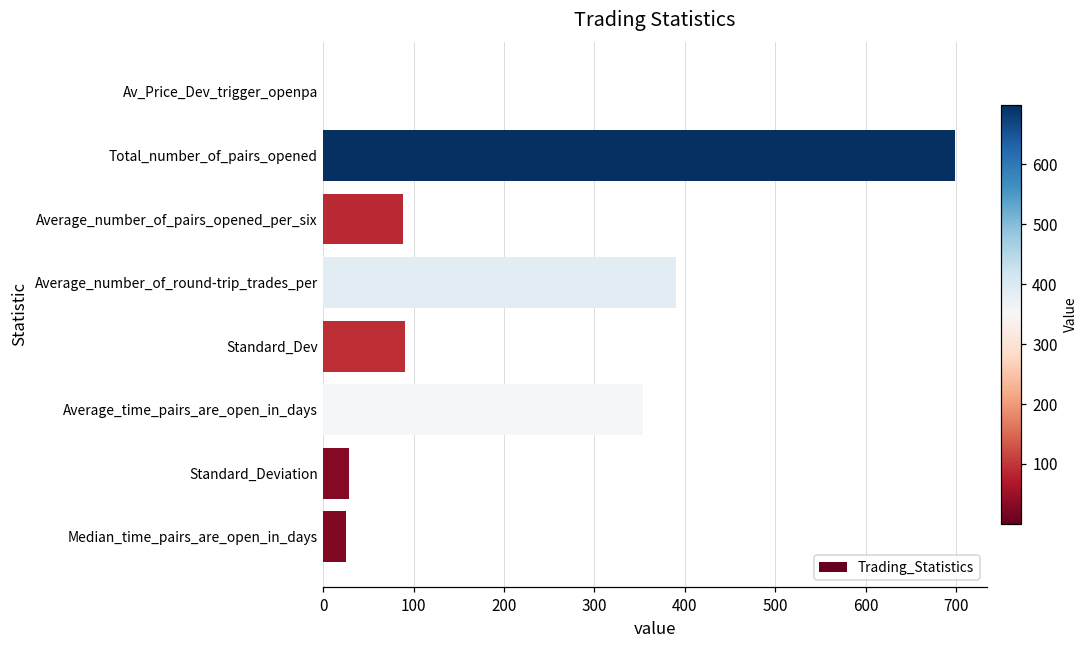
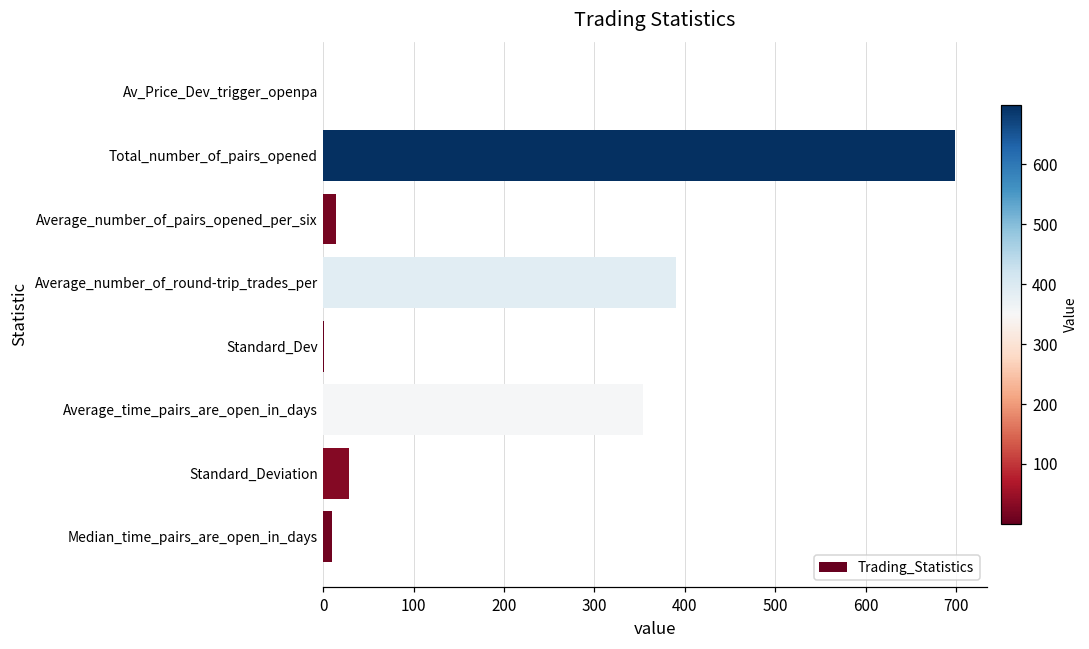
  {
    "Total_number_of_pairs_opened": 700,
-   "Average_number_of_pairs_opened_per_six": 90,
+   "Average_number_of_pairs_opened_per_six": 10,
    "Average_number_of_round-trip_trades_per": 390,
-   "Standard_Dev": 90,
+   "Standard_Dev": 0,
    "Average_time_pairs_are_open_in_days": 350,
    "Standard_Deviation": 30,
-   "Median_time_pairs_are_open_in_days": 30
+   "Median_time_pairs_are_open_in_days": 10
  }
